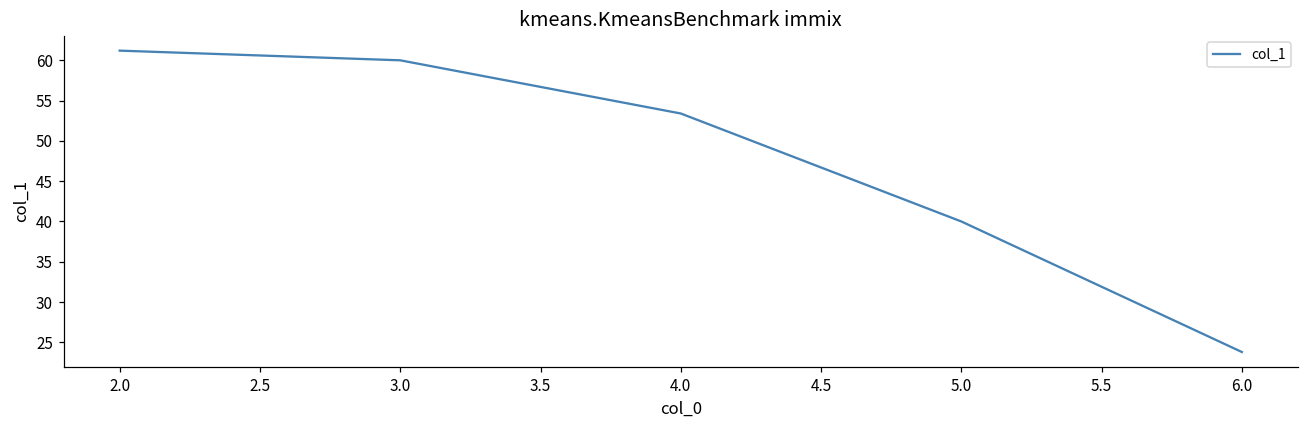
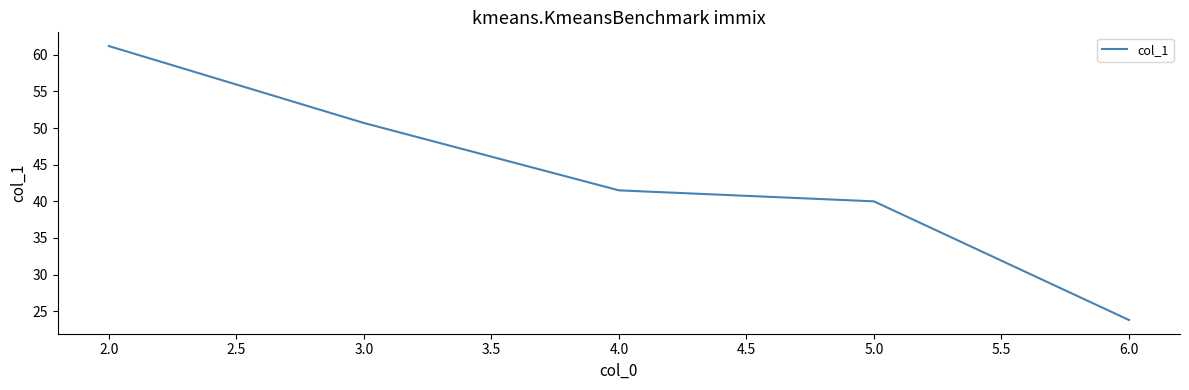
  {
    "2.0": 61,
-   "3.0": 60,
-   "4.0": 53,
+   "3.0": 51,
+   "4.0": 42,
    "5.0": 40,
    "6.0": 24
  }
